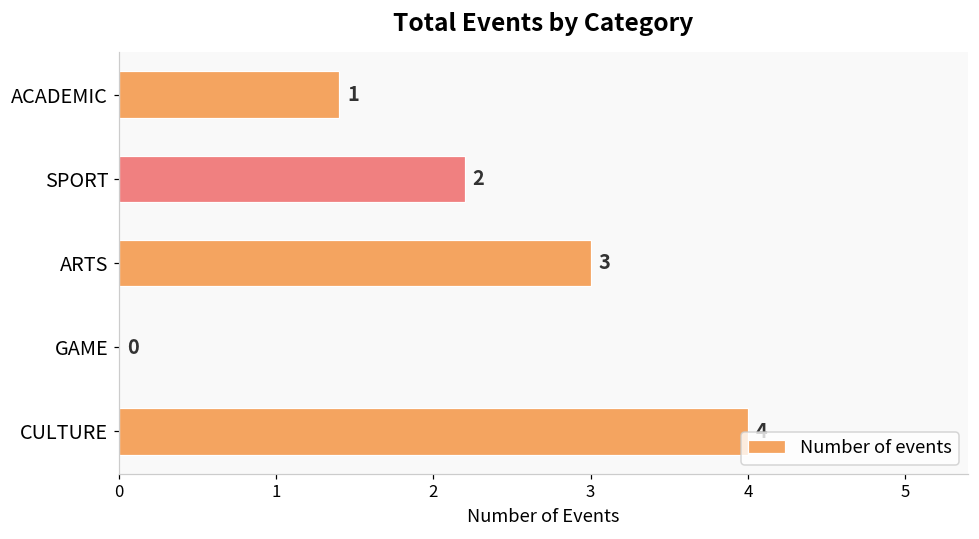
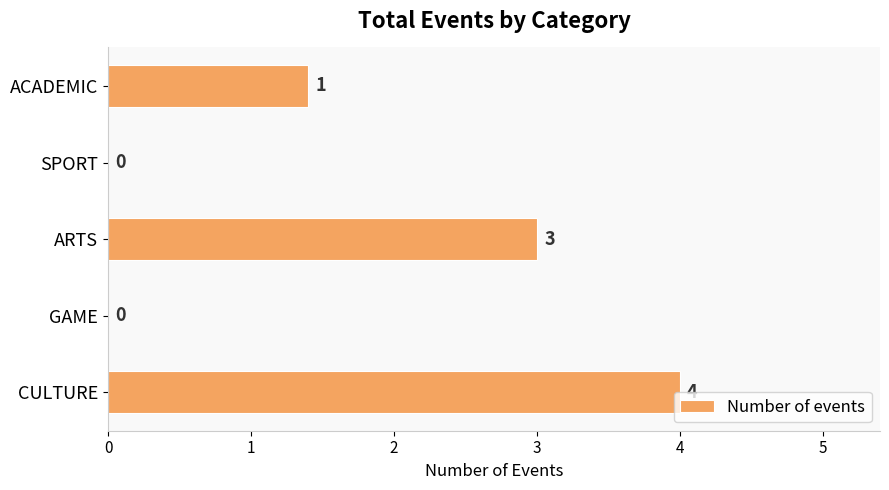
  {
    "ACADEMIC": 1,
-   "SPORT": 2,
+   "SPORT": 0,
    "ARTS": 3,
    "GAME": 0
  }
